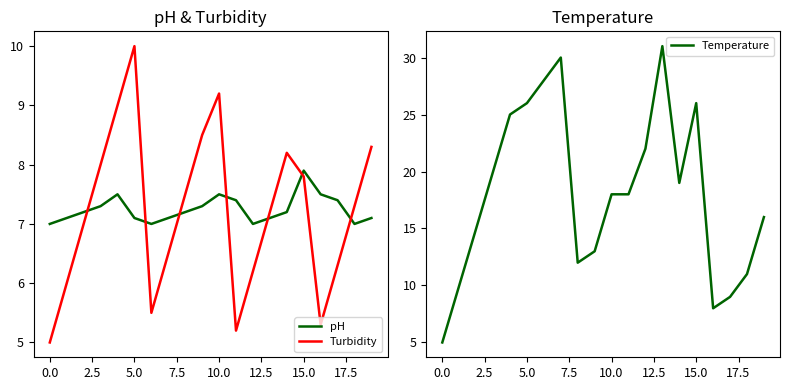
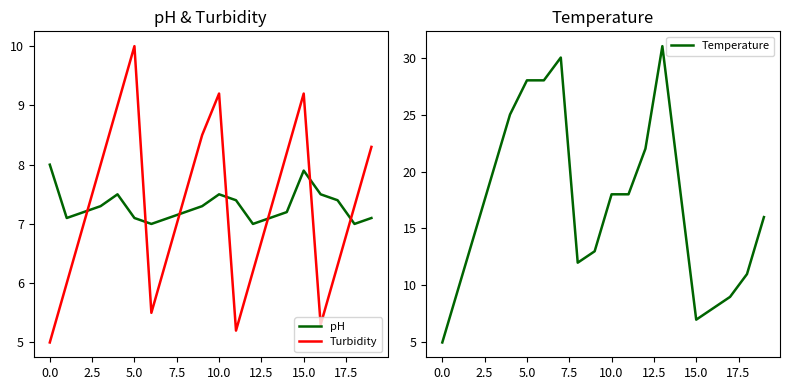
  {
    "pH & Turbidity": {
      "pH": {
-       "0.0": 7,
+       "0.0": 8,
        "5.0": 7.1,
        "10.0": 7.5,
        "15.0": 7.9
      },
      "Turbidity": {
        "0.0": 5.0,
        "5.0": 10.0,
        "10.0": 9.2,
-       "15.0": 7.8
+       "15.0": 9.2
      }
    },
    "Temperature": {
      "0.0": 5,
-     "5.0": 26,
+     "5.0": 28,
      "10.0": 18,
-     "15.0": 26
+     "15.0": 7
    }
  }
